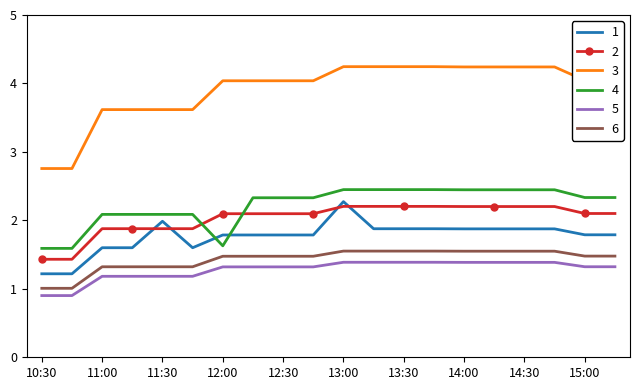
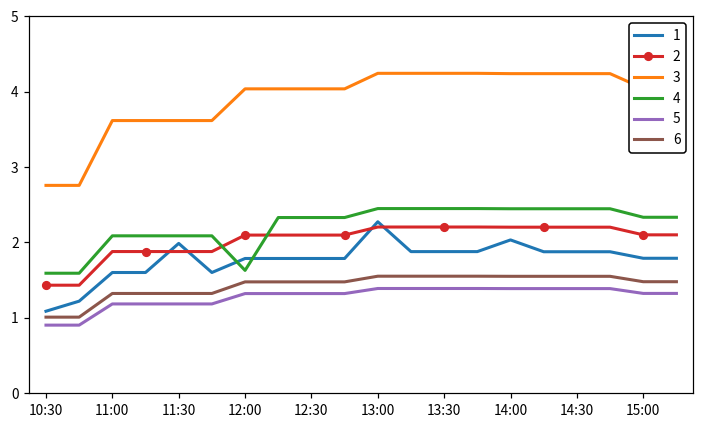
  {
    "1": {
-     "10:30": 1.2,
+     "10:30": 1.1,
      "11:00": 1.6,
      "11:30": 2.0,
      "12:00": 1.8,
      "12:30": 1.8,
      "13:00": 2.3,
      "13:30": 1.9,
-     "14:00": 1.9,
+     "14:00": 2.0,
      "14:30": 1.9,
      "15:00": 1.8
    },
    "2": {
      "10:30": 1.4,
      "11:00": 1.9,
      "11:30": 1.9,
      "12:00": 2.1,
      "12:30": 2.1,
      "13:00": 2.2,
      "13:30": 2.2,
      "14:00": 2.2,
      "14:30": 2.2,
      "15:00": 2.1
    },
    "3": {
      "10:30": 2.8,
      "11:00": 3.6,
      "11:30": 3.6,
      "12:00": 4.0,
      "12:30": 4.0,
      "13:00": 4.2,
      "13:30": 4.2,
      "14:00": 4.2,
      "14:30": 4.2
    },
    "4": {
      "10:30": 1.6,
      "11:00": 2.1,
      "11:30": 2.1,
      "12:00": 1.6,
      "12:30": 2.3,
      "13:00": 2.4,
      "13:30": 2.4,
      "14:00": 2.4,
      "14:30": 2.4,
      "15:00": 2.3
    },
    "5": {
      "10:30": 0.9,
      "11:00": 1.2,
      "11:30": 1.2,
      "12:00": 1.3,
      "12:30": 1.3,
      "13:00": 1.4,
      "13:30": 1.4,
      "14:00": 1.4,
      "14:30": 1.4,
      "15:00": 1.3
    },
    "6": {
      "10:30": 1.0,
      "11:00": 1.3,
      "11:30": 1.3,
      "12:00": 1.5,
      "12:30": 1.5,
      "13:00": 1.6,
      "13:30": 1.6,
      "14:00": 1.5,
      "14:30": 1.5,
      "15:00": 1.5
    }
  }
